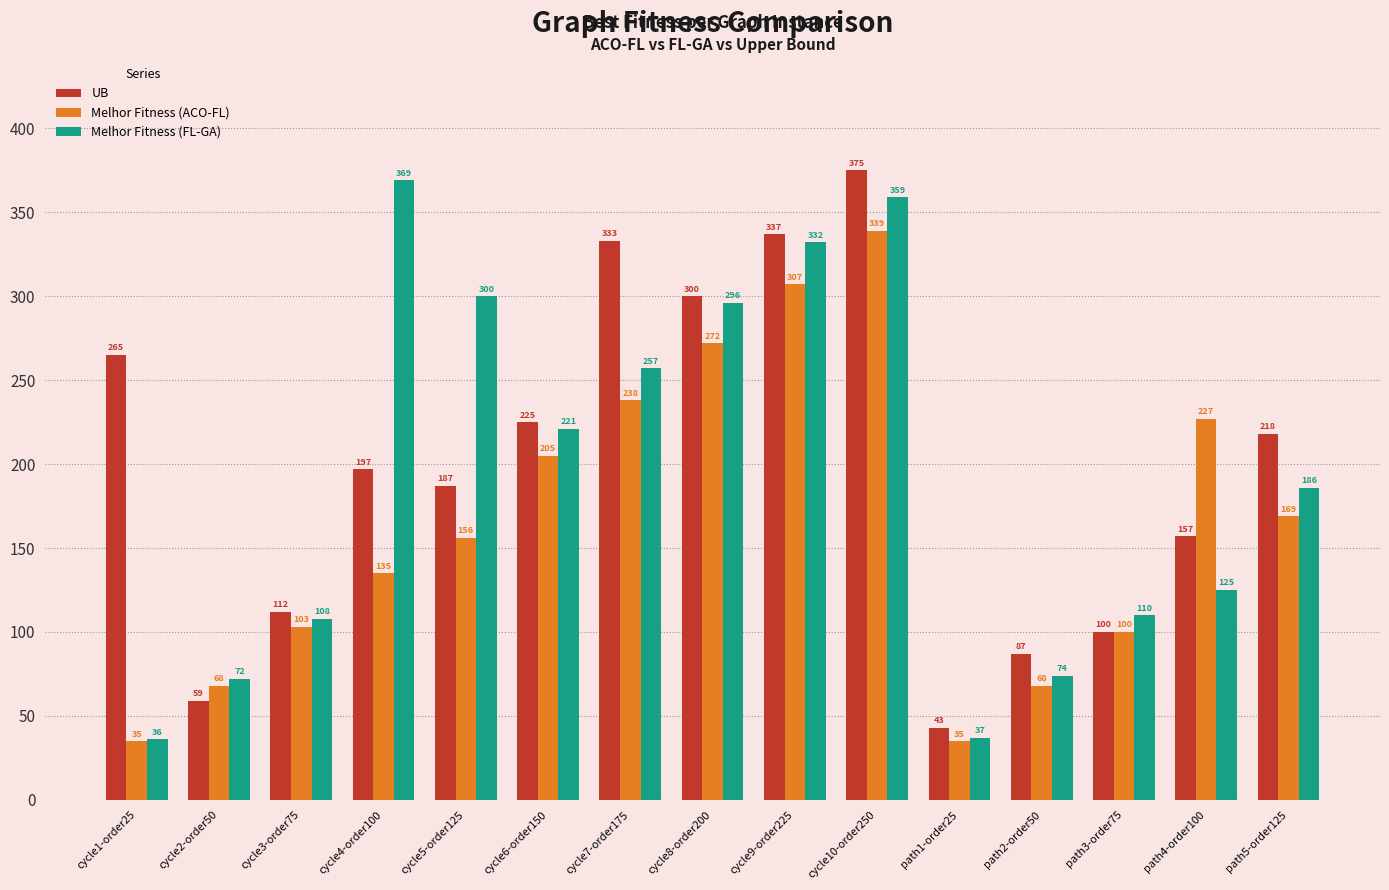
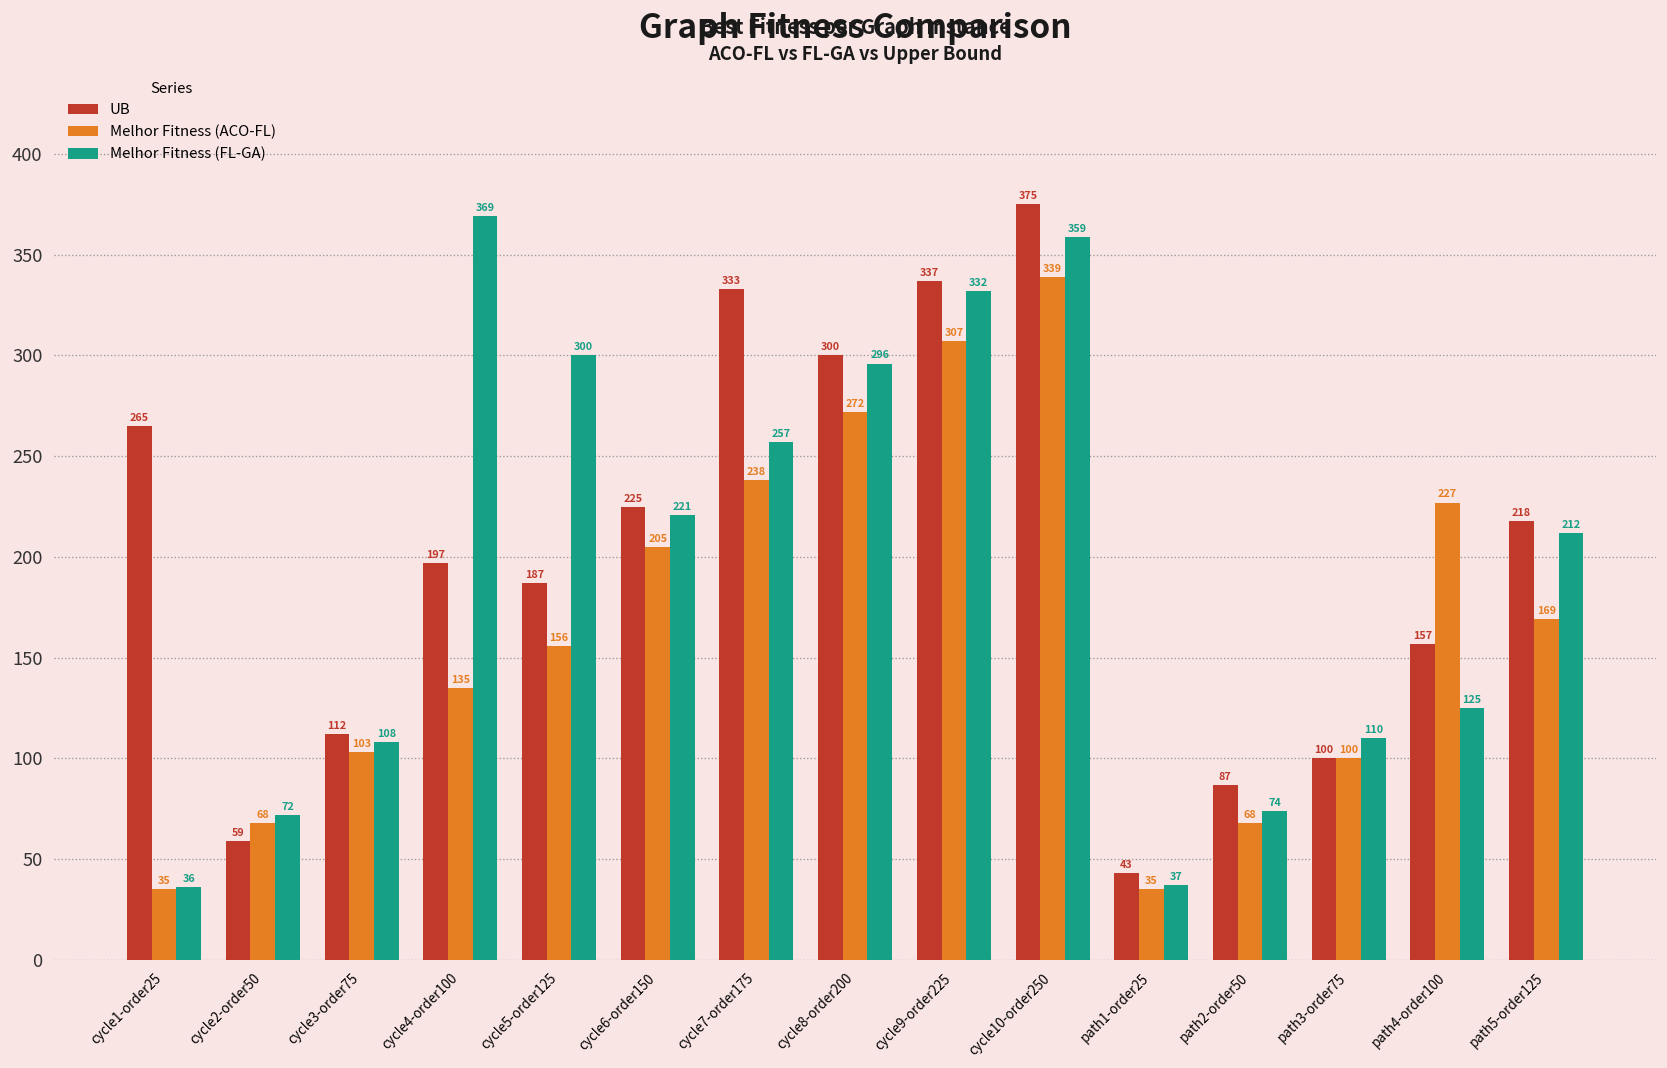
  {
    "UB": {
      "cycle1-order25": 265,
      "cycle2-order50": 59,
      "cycle3-order75": 112,
      "cycle4-order100": 197,
      "cycle5-order125": 187,
      "cycle6-order150": 225,
      "cycle7-order175": 333,
      "cycle8-order200": 300,
      "cycle9-order225": 337,
      "cycle10-order250": 375,
      "path1-order25": 43,
      "path2-order50": 87,
      "path3-order75": 100,
      "path4-order100": 157,
      "path5-order125": 218
    },
    "Melhor Fitness (ACO-FL)": {
      "cycle1-order25": 35,
      "cycle2-order50": 68,
      "cycle3-order75": 103,
      "cycle4-order100": 135,
      "cycle5-order125": 156,
      "cycle6-order150": 205,
      "cycle7-order175": 238,
      "cycle8-order200": 272,
      "cycle9-order225": 307,
      "cycle10-order250": 339,
      "path1-order25": 35,
      "path2-order50": 68,
      "path3-order75": 100,
      "path4-order100": 227,
      "path5-order125": 169
    },
    "Melhor Fitness (FL-GA)": {
      "cycle1-order25": 36,
      "cycle2-order50": 72,
      "cycle3-order75": 108,
      "cycle4-order100": 369,
      "cycle5-order125": 300,
      "cycle6-order150": 221,
      "cycle7-order175": 257,
      "cycle8-order200": 296,
      "cycle9-order225": 332,
      "cycle10-order250": 359,
      "path1-order25": 37,
      "path2-order50": 74,
      "path3-order75": 110,
      "path4-order100": 125,
-     "path5-order125": 186
+     "path5-order125": 212
    }
  }
